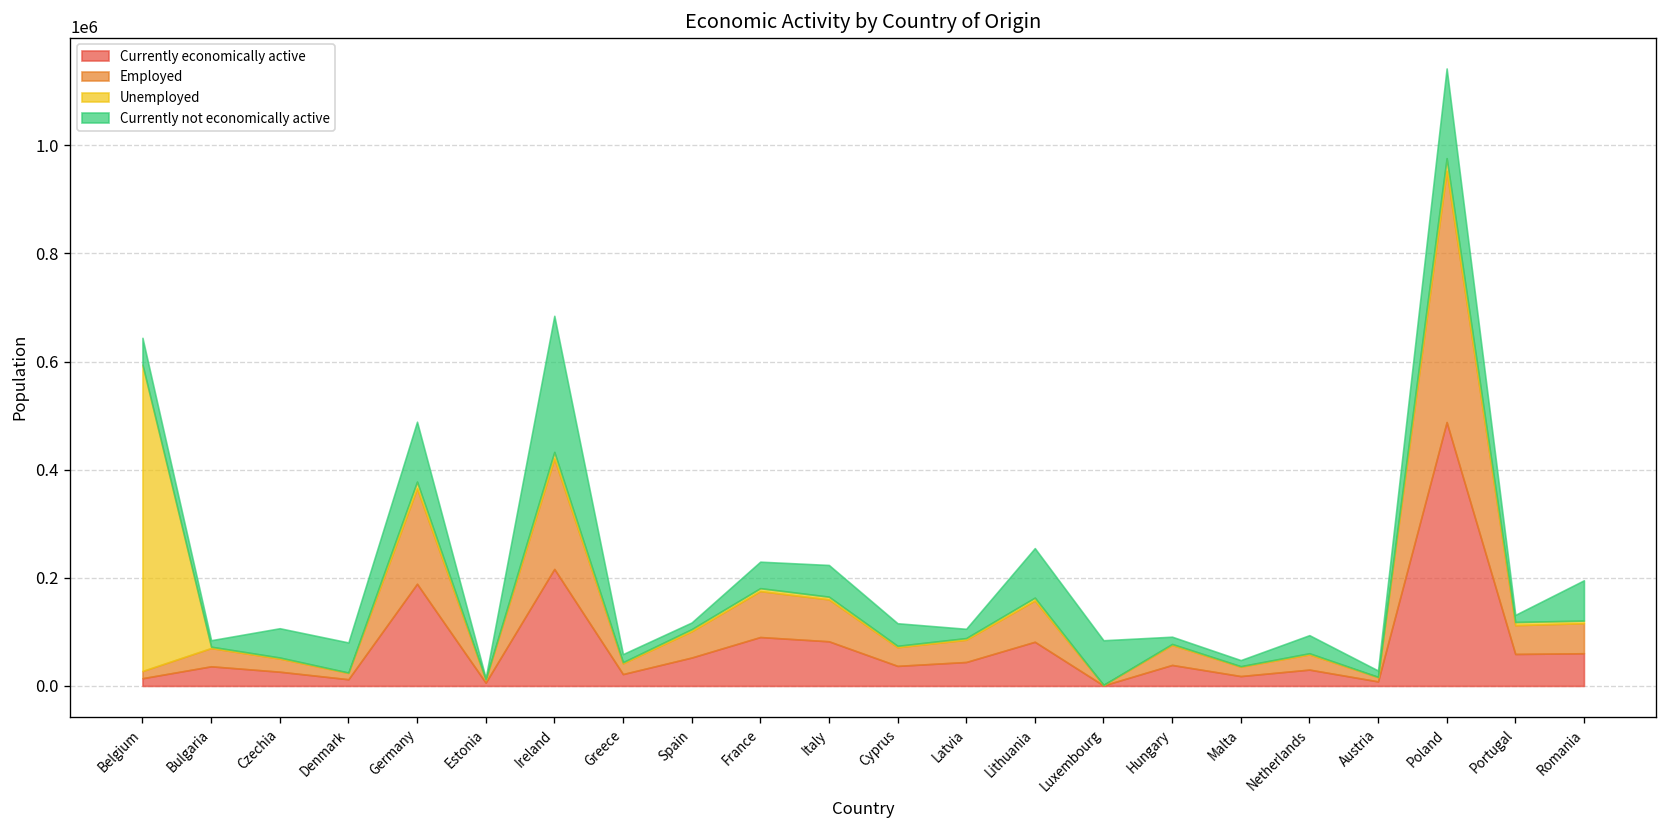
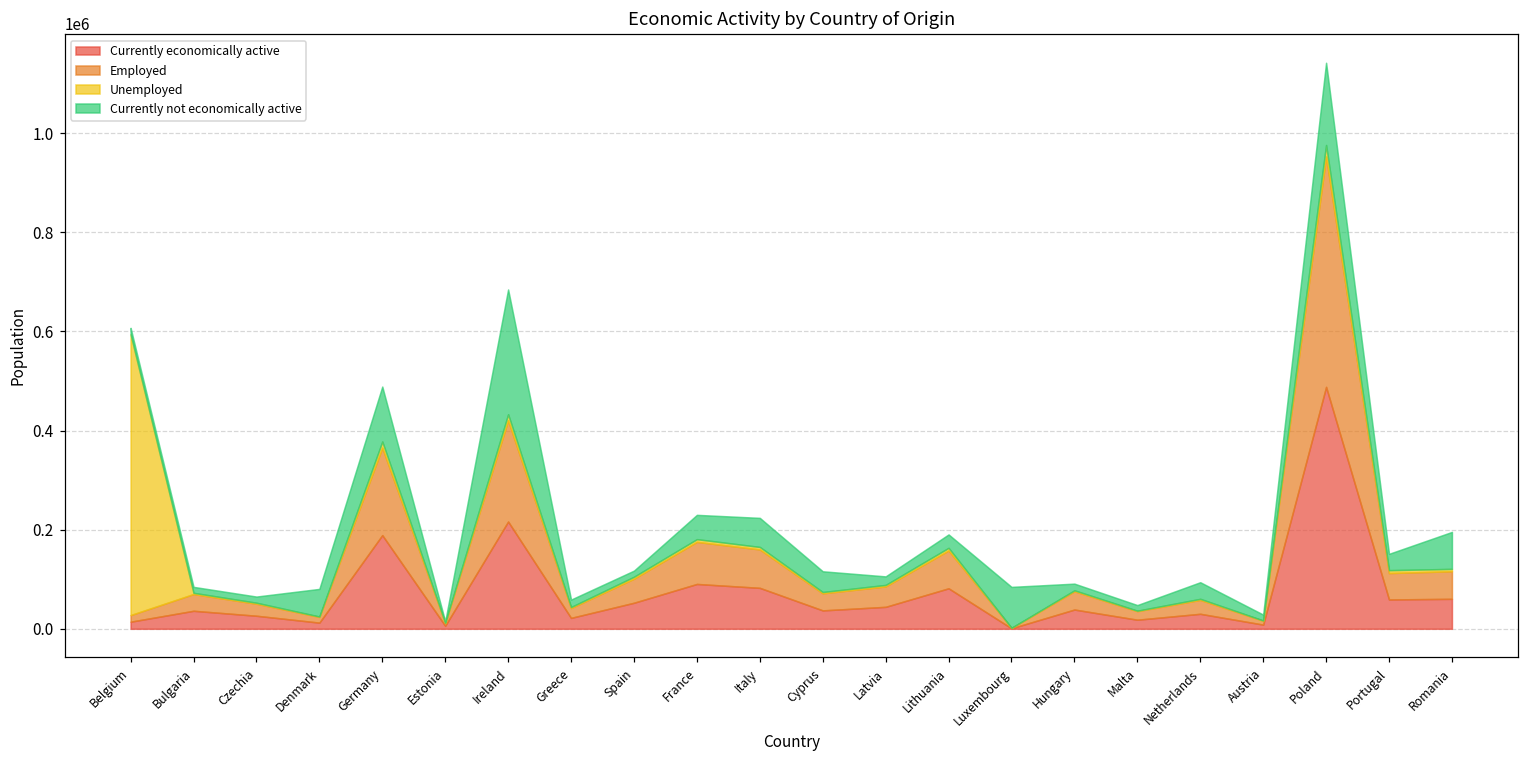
  {
    "Unemployed": {
      "Belgium": 570000,
      "Germany": 10000,
      "Ireland": 10000,
      "Poland": 20000,
      "Portugal": 10000
    },
    "Currently not economically active": {
-     "Belgium": 50000,
+     "Belgium": 10000,
      "Bulgaria": 10000,
-     "Czechia": 50000,
+     "Czechia": 10000,
      "Denmark": 60000,
      "Germany": 110000,
      "Ireland": 250000,
      "Greece": 20000,
      "Spain": 10000,
      "France": 50000,
      "Italy": 60000,
      "Cyprus": 40000,
      "Latvia": 20000,
-     "Lithuania": 90000,
+     "Lithuania": 30000,
      "Luxembourg": 80000,
      "Hungary": 10000,
      "Malta": 10000,
      "Netherlands": 30000,
      "Austria": 10000,
      "Poland": 170000,
-     "Portugal": 10000,
+     "Portugal": 30000,
      "Romania": 70000
    }
  }
